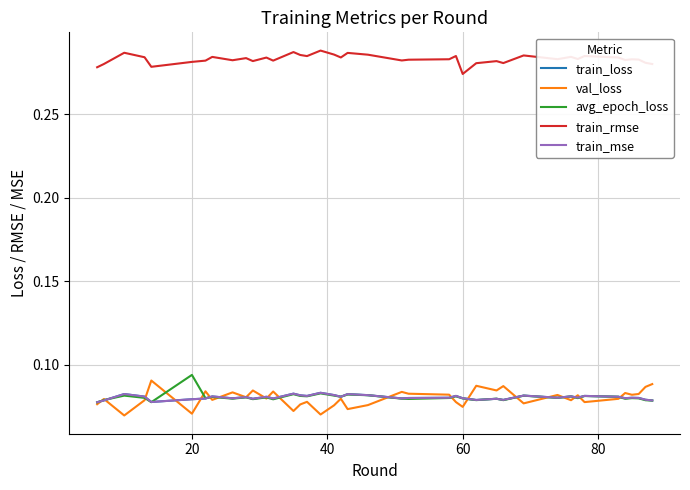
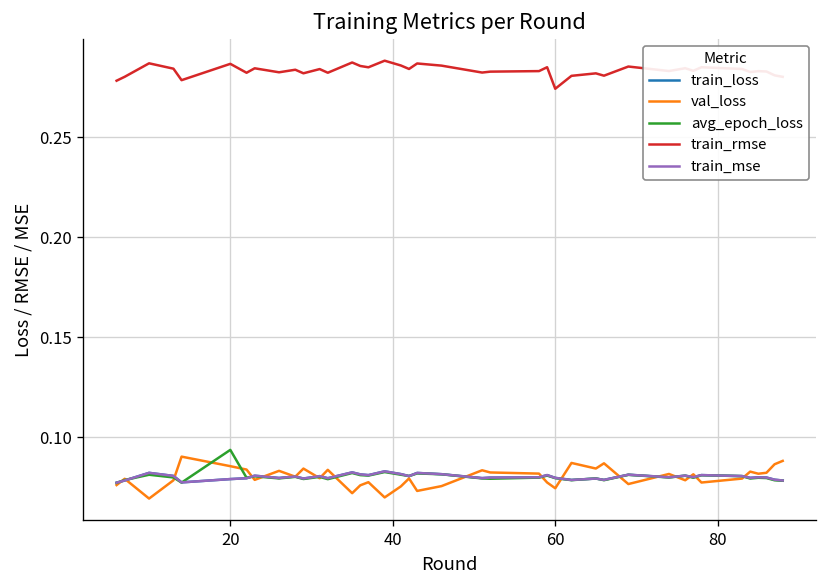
  {
    "train_mse": {
      "20": 0.079
    },
    "val_loss": {
-     "20": 0.071,
+     "20": 0.086,
      "60": 0.075
    },
    "avg_epoch_loss": {
      "20": 0.094
    },
    "train_rmse": {
-     "20": 0.281,
+     "20": 0.287,
      "60": 0.274
    }
  }
